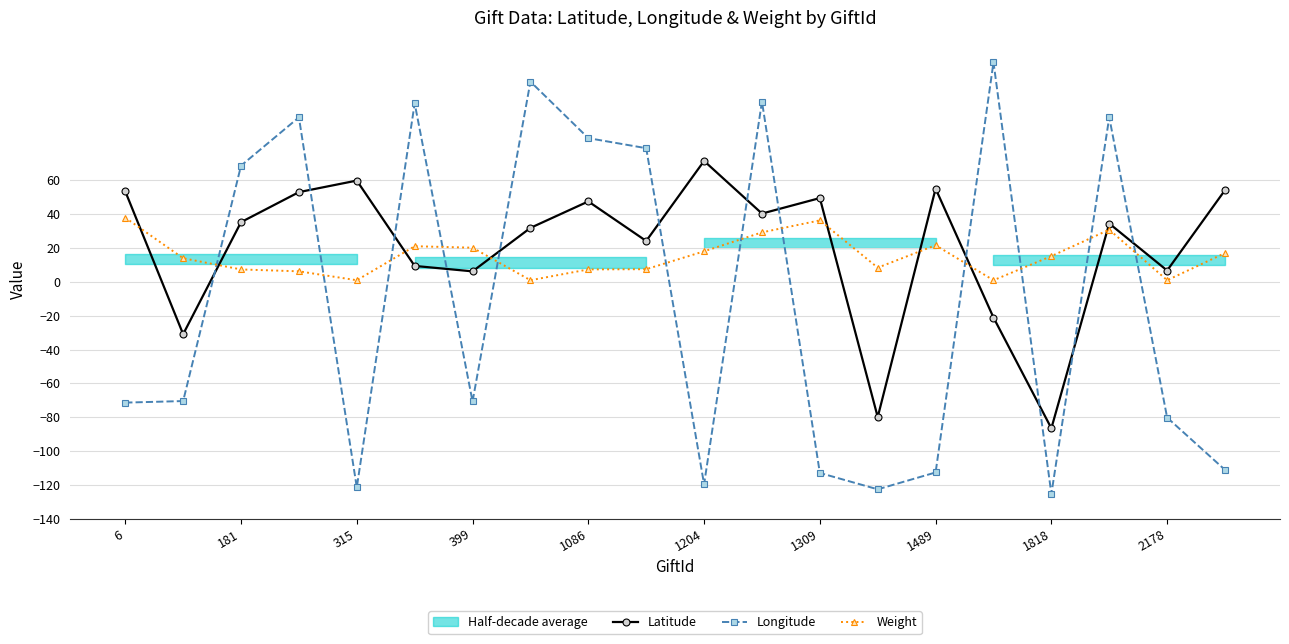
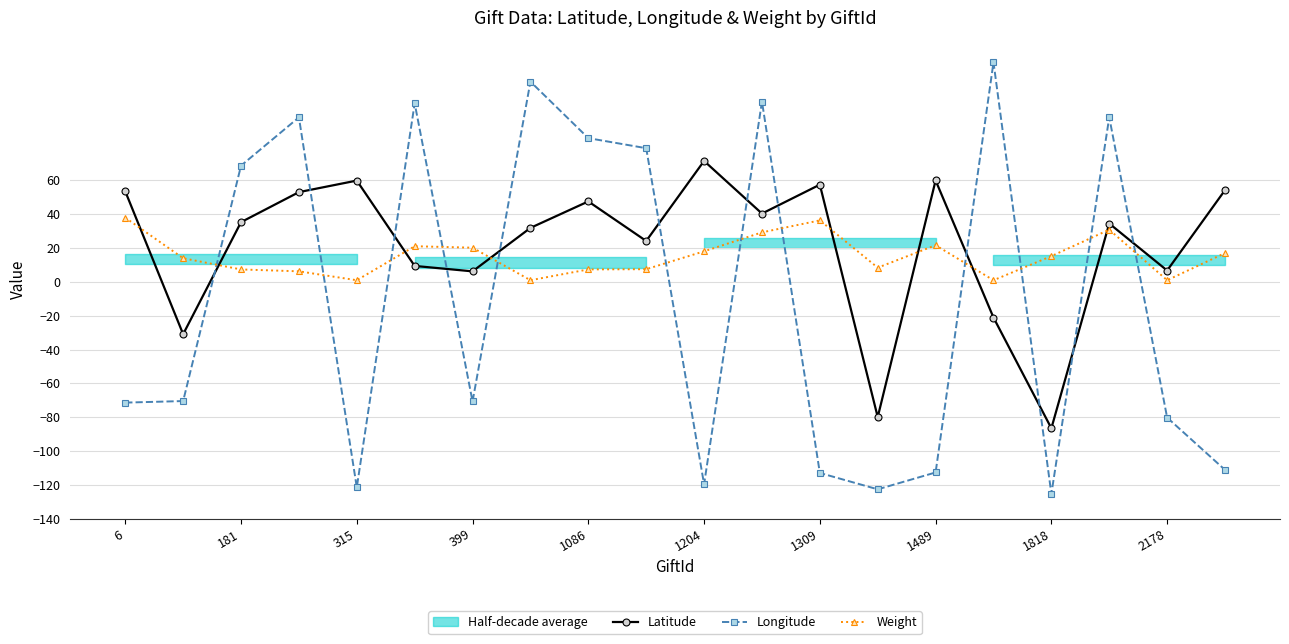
  {
    "Latitude": {
      "6": 54,
      "181": 35,
      "315": 60,
      "399": 6,
      "1086": 48,
      "1204": 72,
-     "1309": 50,
-     "1489": 55,
+     "1309": 58,
+     "1489": 60,
      "1818": -87,
      "2178": 7
    },
    "Longitude": {
      "6": -71,
      "181": 69,
      "315": -121,
      "399": -71,
      "1086": 85,
      "1204": -120,
      "1309": -113,
      "1489": -113,
      "1818": -125,
      "2178": -80
    },
    "Weight": {
      "6": 38,
      "181": 7,
      "315": 1,
      "399": 20,
      "1086": 7,
      "1204": 18,
      "1309": 36,
      "1489": 22,
      "2178": 1
    }
  }
